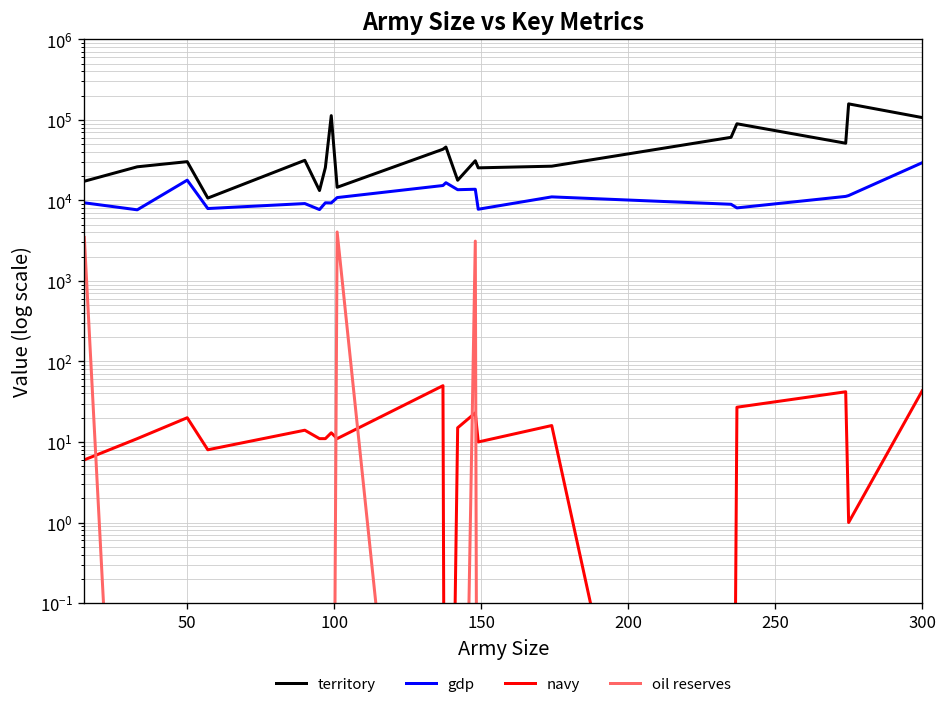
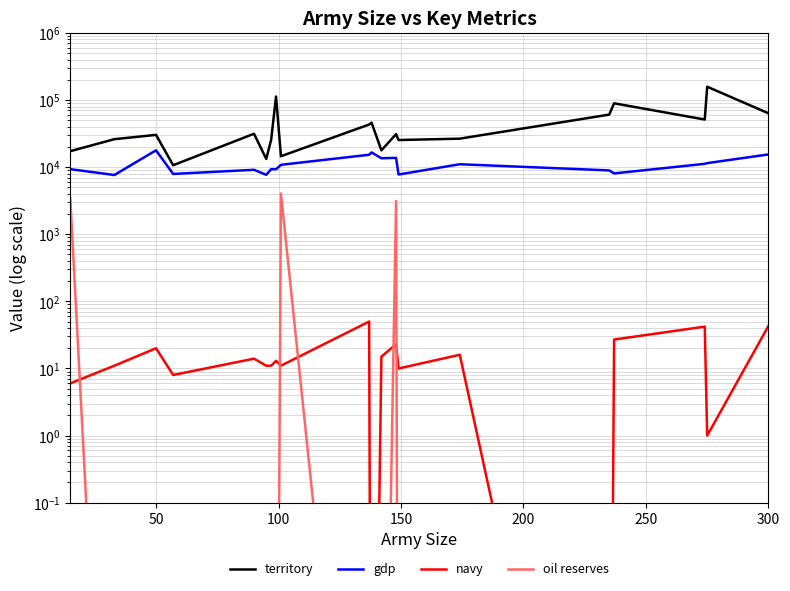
  {
    "territory": {
      "50": 30000,
-     "300": 110000
+     "300": 60000
    },
    "gdp": {
      "50": 18000,
-     "300": 30000
+     "300": 15000
    },
    "navy": {
      "50": 20,
      "300": 40
    }
  }
